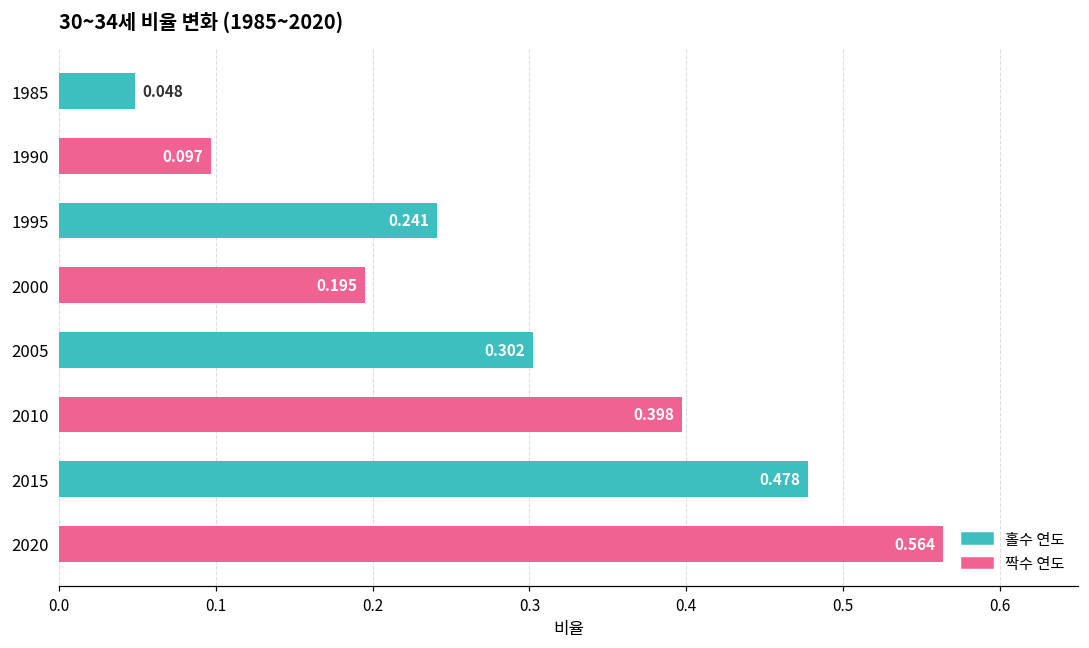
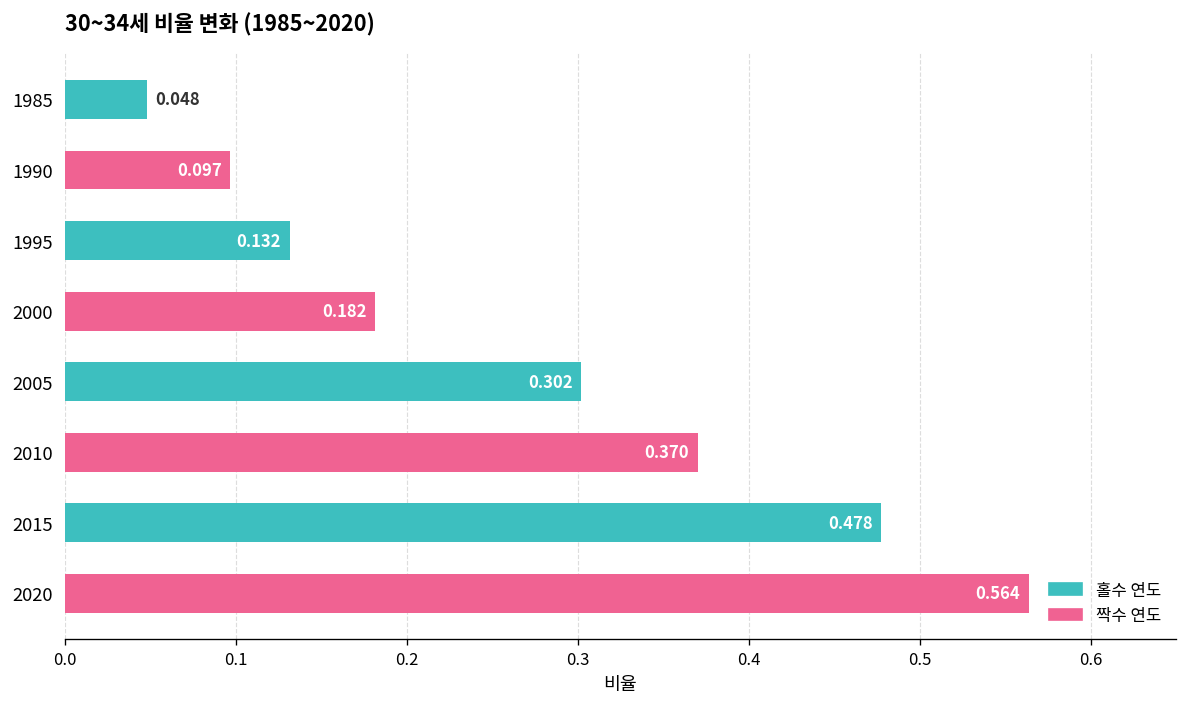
  {
    "1985": 0.048,
    "1990": 0.097,
-   "1995": 0.241,
-   "2000": 0.195,
+   "1995": 0.132,
+   "2000": 0.182,
    "2005": 0.302,
-   "2010": 0.398,
+   "2010": 0.370,
    "2015": 0.478,
    "2020": 0.564
  }
